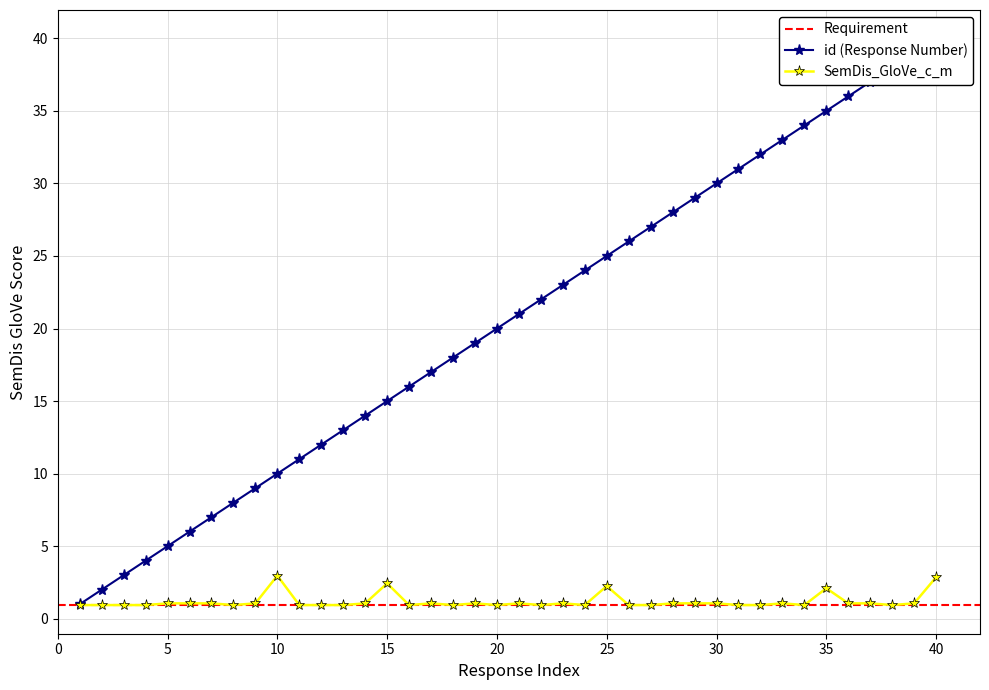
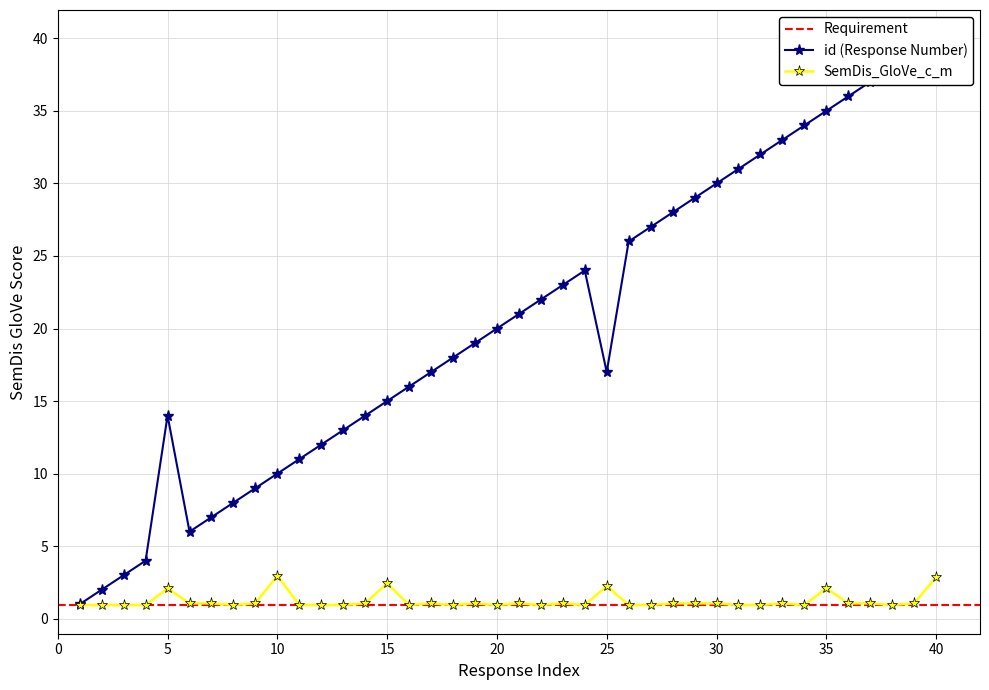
  {
    "id (Response Number)": {
-     "5": 5,
+     "5": 14,
      "10": 10,
      "15": 15,
      "20": 20,
-     "25": 25,
+     "25": 17,
      "30": 30,
      "35": 35
    },
    "SemDis_GloVe_c_m": {
-     "5": 1.1,
+     "5": 2.1,
      "10": 3.0,
      "15": 2.4,
      "20": 0.9,
      "25": 2.3,
      "30": 1.1,
      "35": 2.1,
      "40": 2.9
    }
  }
